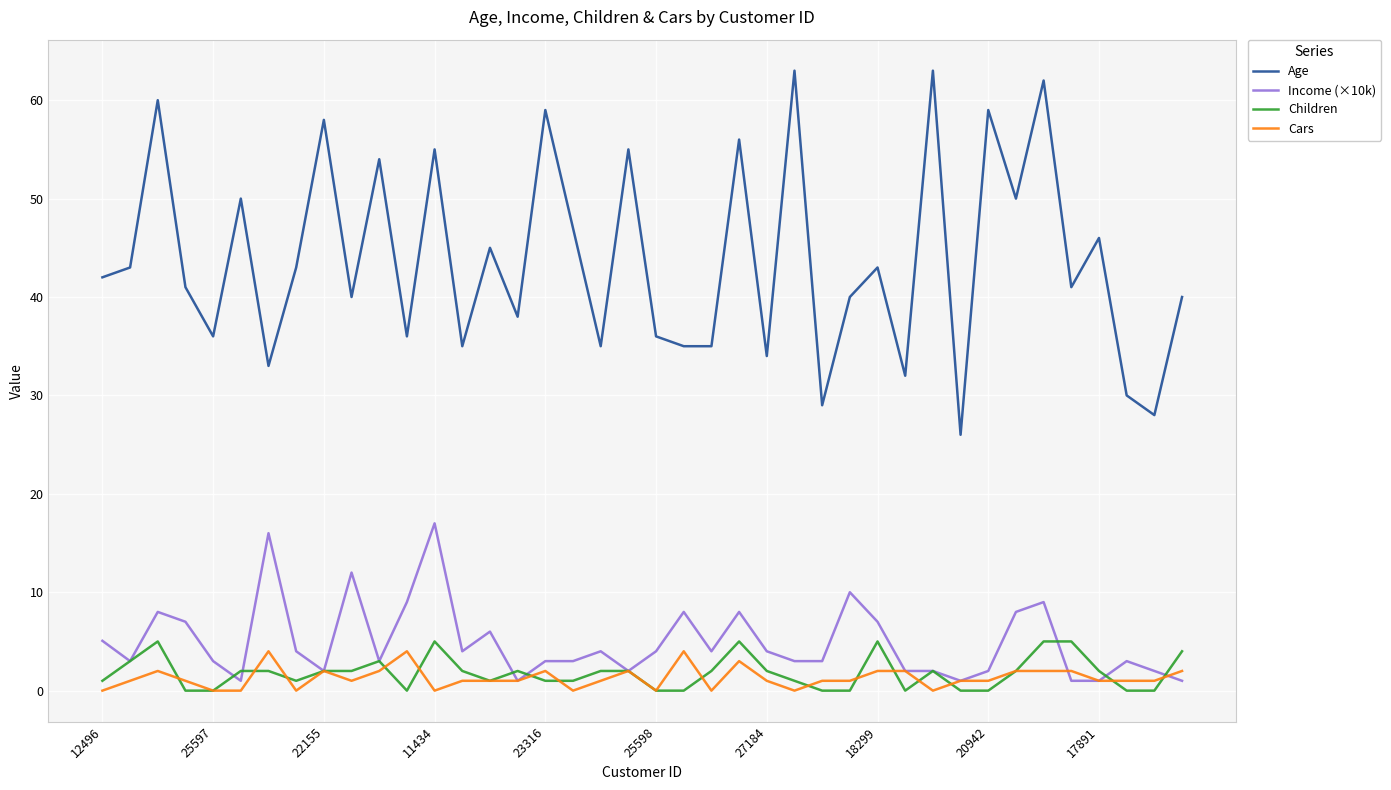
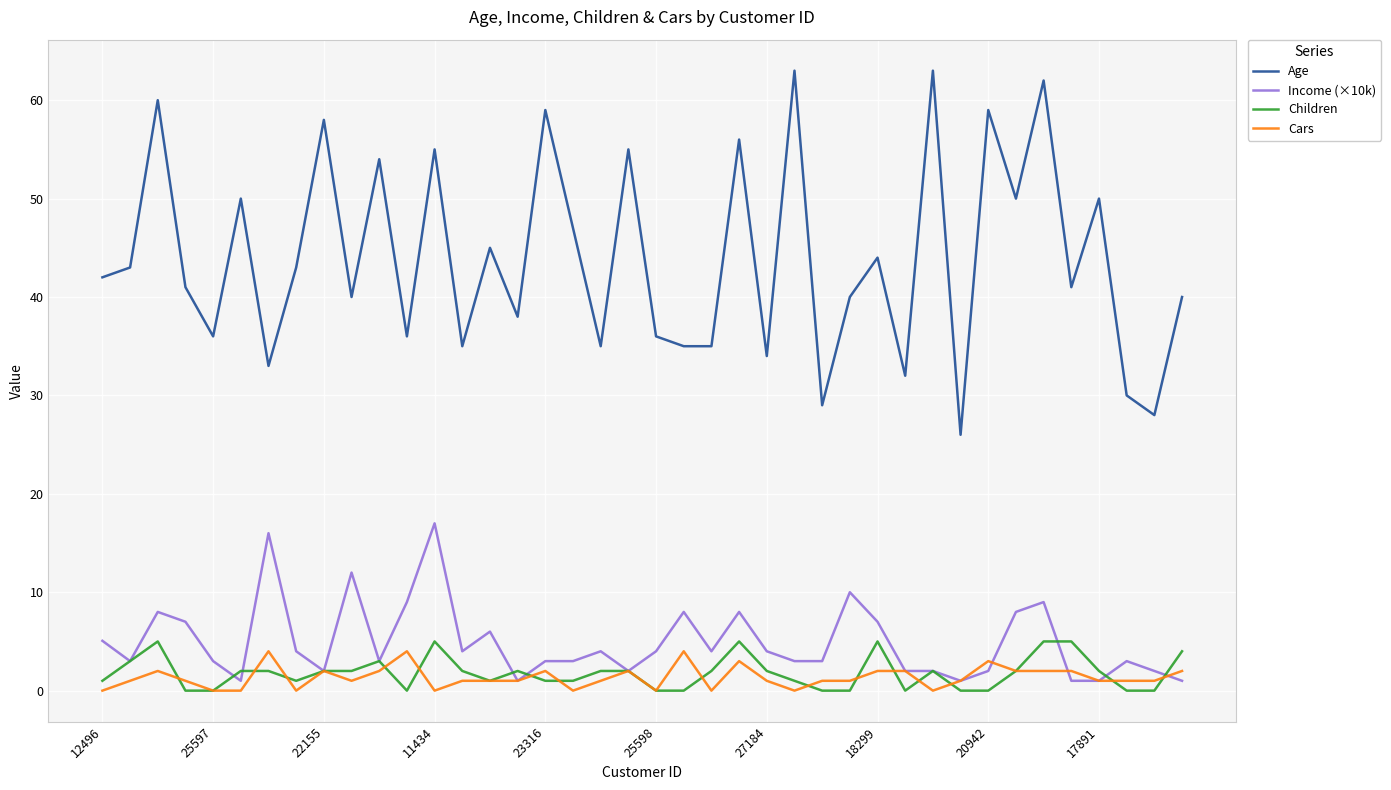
  {
    "Age": {
      "12496": 42,
      "25597": 36,
      "22155": 58,
      "11434": 55,
      "23316": 59,
      "25598": 36,
      "27184": 34,
-     "18299": 43,
+     "18299": 44,
      "20942": 59,
-     "17891": 46
+     "17891": 50
    },
    "Income (×10k)": {
      "12496": 5,
      "25597": 3,
      "11434": 17,
      "23316": 3,
      "25598": 4,
      "27184": 4,
      "18299": 7,
      "20942": 2
    },
    "Children": {
      "12496": 1,
      "11434": 5,
      "23316": 1,
      "27184": 2,
      "18299": 5,
      "20942": 0,
      "17891": 2
    },
    "Cars": {
      "12496": 0,
      "11434": 0,
      "23316": 2,
      "27184": 1,
      "18299": 2,
-     "20942": 1
+     "20942": 3
    }
  }
